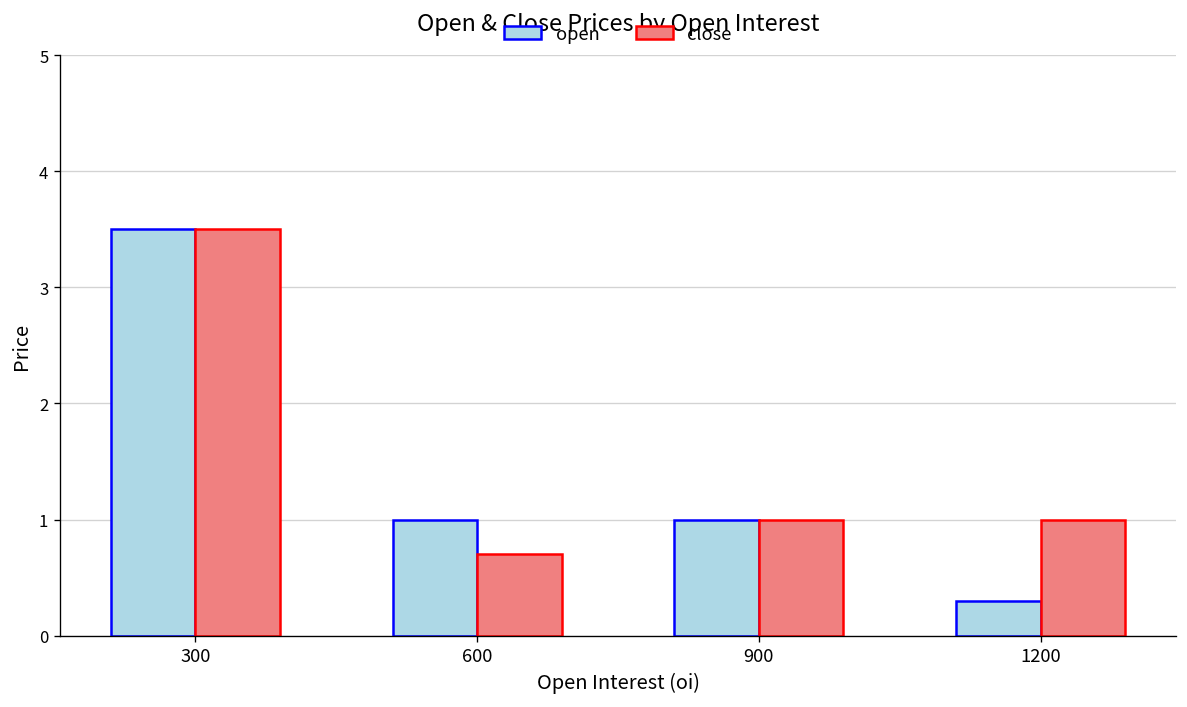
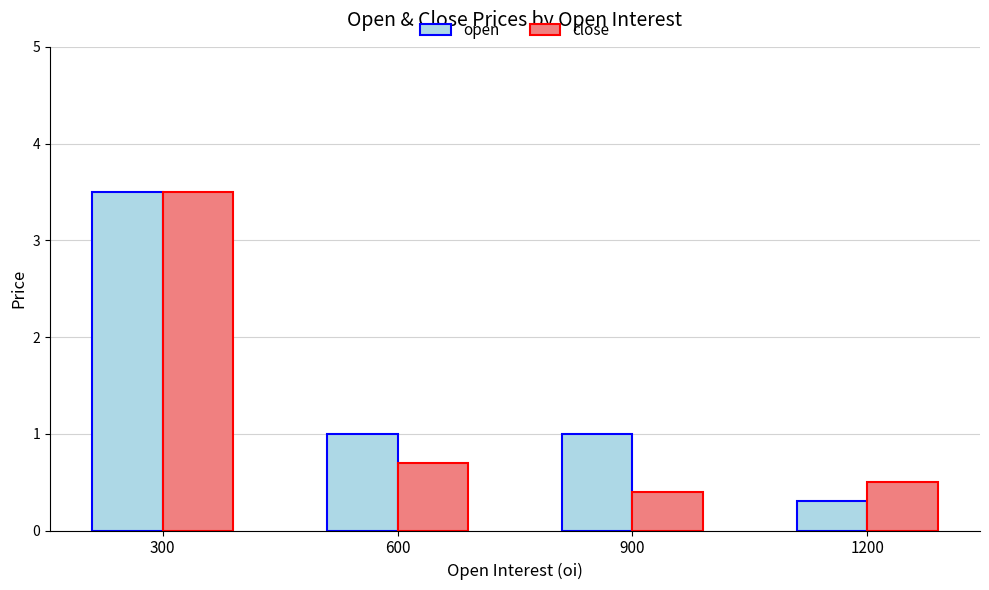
  {
    "open": {
      "300": 3.5,
      "600": 1.0,
      "900": 1.0,
      "1200": 0.3
    },
    "close": {
      "300": 3.5,
      "600": 0.7,
-     "900": 1.0,
-     "1200": 1.0
+     "900": 0.4,
+     "1200": 0.5
    }
  }
